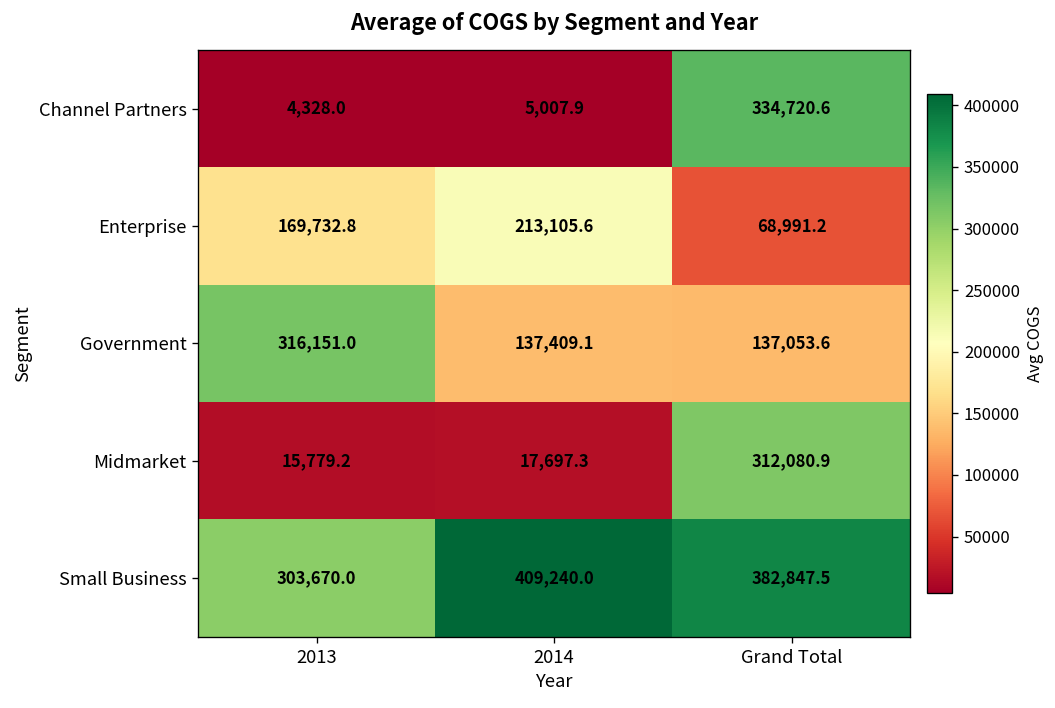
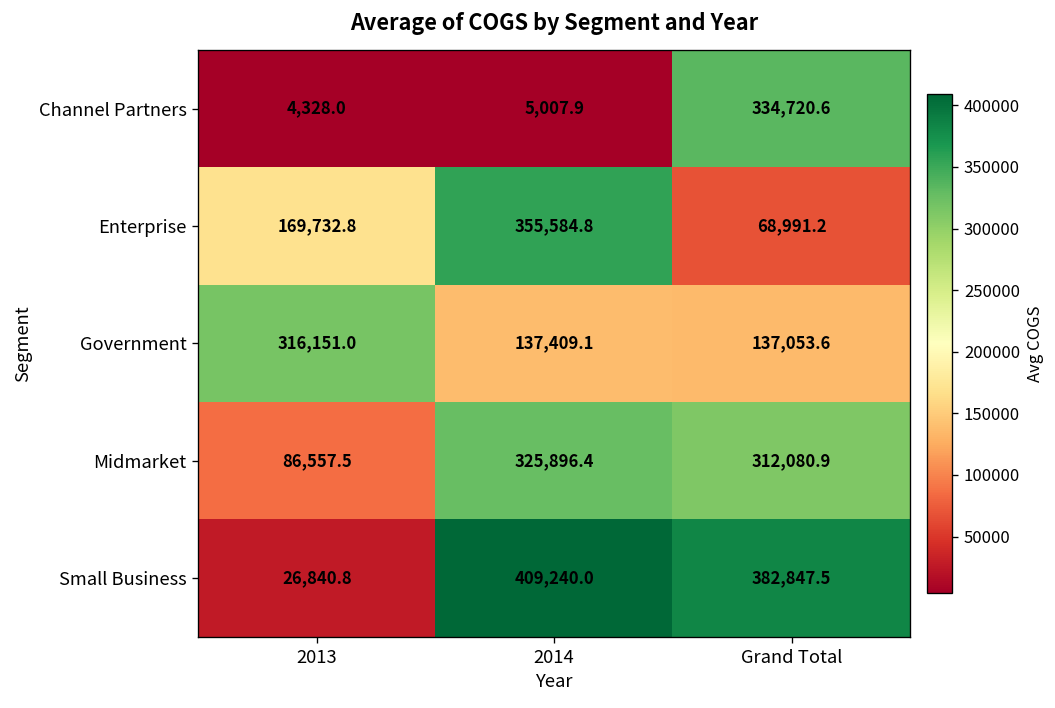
  {
    "Channel Partners": {
      "2013": "4,328.0",
      "2014": "5,007.9",
      "Grand Total": "334,720.6"
    },
    "Enterprise": {
      "2013": "169,732.8",
-     "2014": "213,105.6",
+     "2014": "355,584.8",
      "Grand Total": "68,991.2"
    },
    "Government": {
      "2013": "316,151.0",
      "2014": "137,409.1",
      "Grand Total": "137,053.6"
    },
    "Midmarket": {
-     "2013": "15,779.2",
-     "2014": "17,697.3",
+     "2013": "86,557.5",
+     "2014": "325,896.4",
      "Grand Total": "312,080.9"
    },
    "Small Business": {
-     "2013": "303,670.0",
+     "2013": "26,840.8",
      "2014": "409,240.0",
      "Grand Total": "382,847.5"
    }
  }
